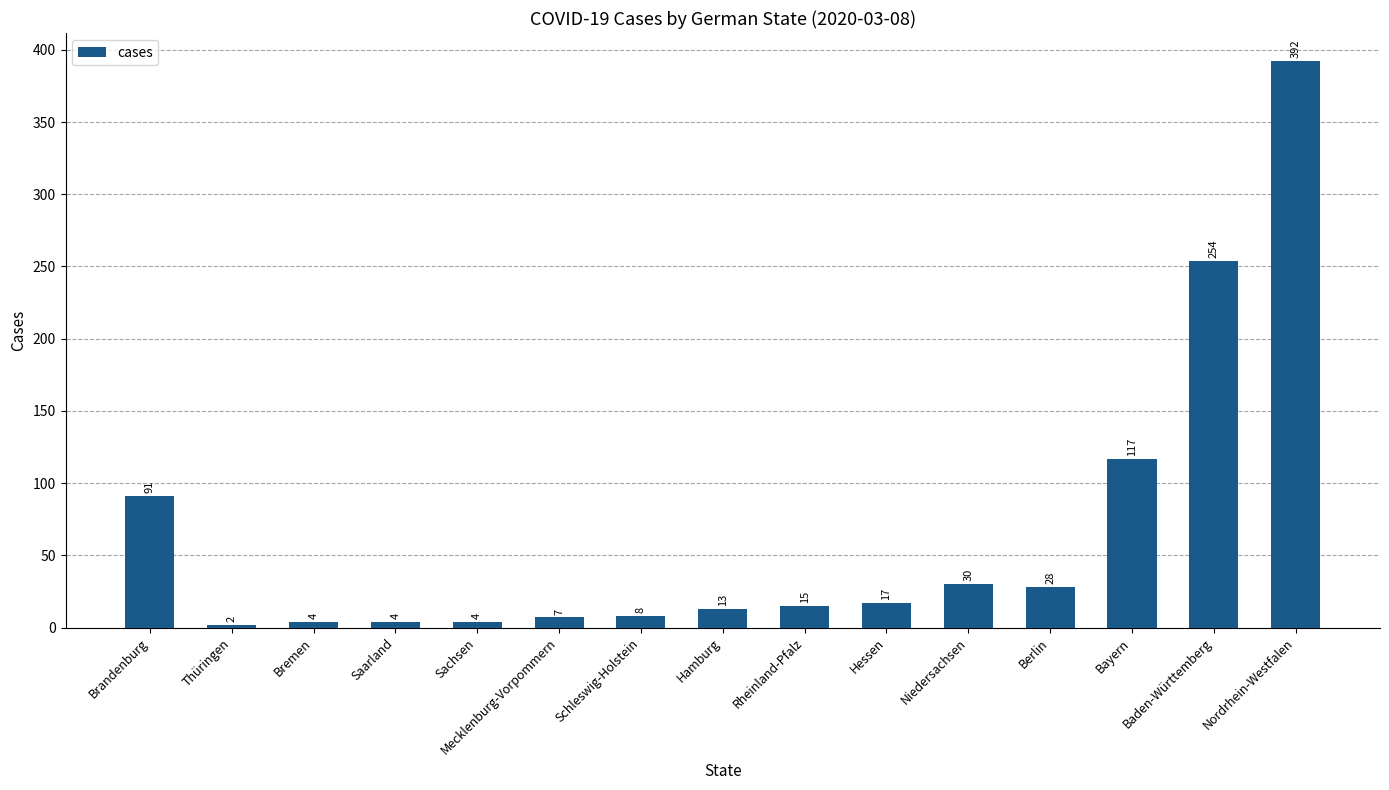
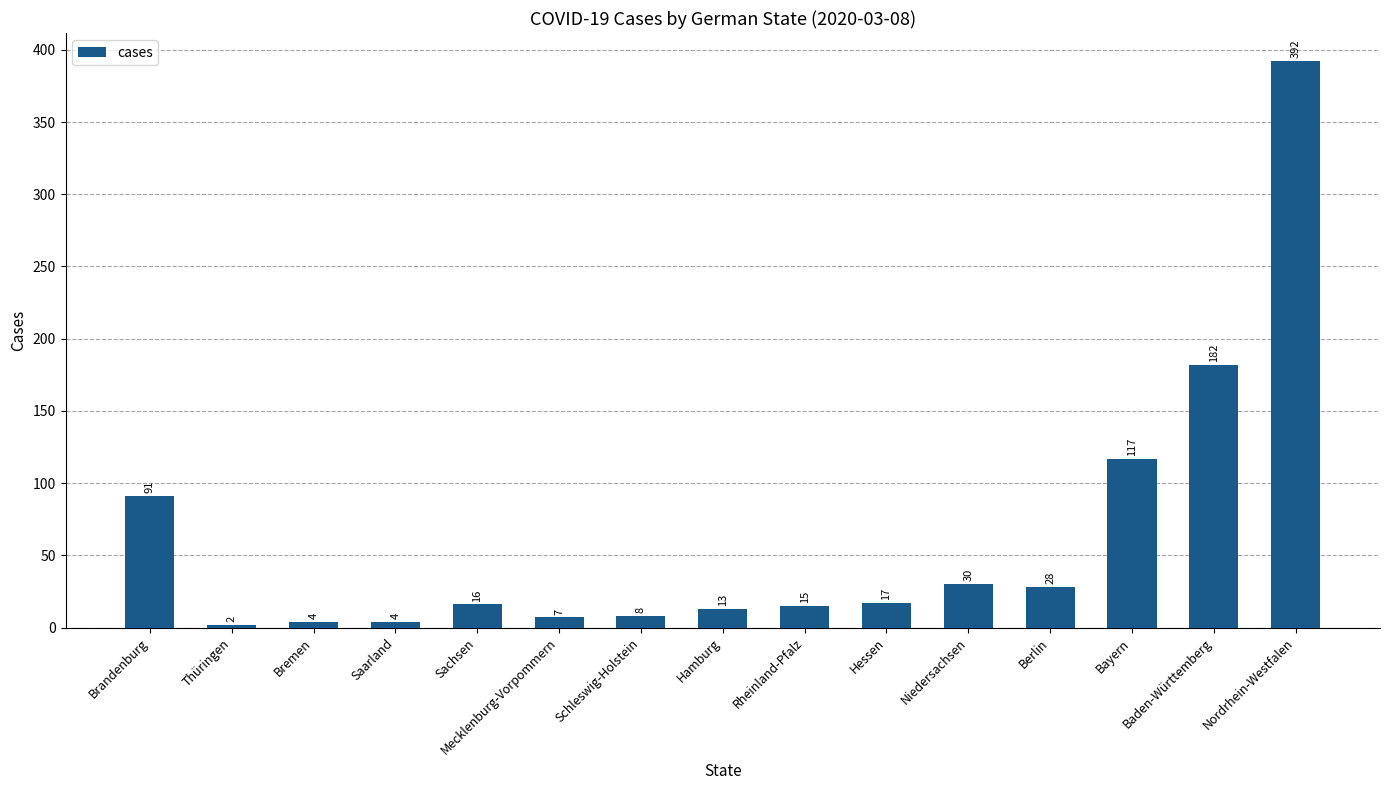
  {
    "Brandenburg": 91,
    "Thüringen": 2,
    "Bremen": 4,
    "Saarland": 4,
-   "Sachsen": 4,
+   "Sachsen": 16,
    "Mecklenburg-Vorpommern": 7,
    "Schleswig-Holstein": 8,
    "Hamburg": 13,
    "Rheinland-Pfalz": 15,
    "Hessen": 17,
    "Niedersachsen": 30,
    "Berlin": 28,
    "Bayern": 117,
-   "Baden-Württemberg": 254,
+   "Baden-Württemberg": 182,
    "Nordrhein-Westfalen": 392
  }
